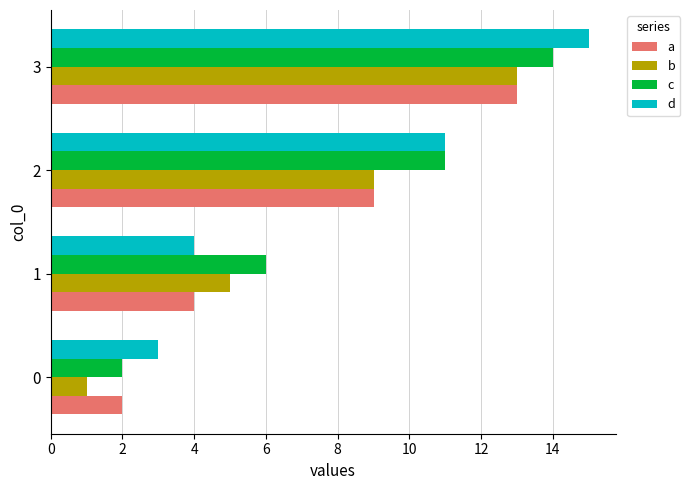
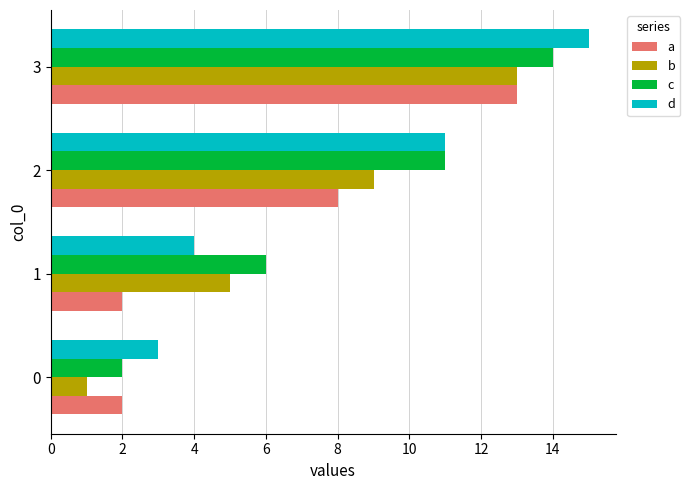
  {
    "a": {
      "3": 13,
-     "2": 9,
-     "1": 4,
+     "2": 8,
+     "1": 2,
      "0": 2
    },
    "b": {
      "3": 13,
      "2": 9,
      "1": 5,
      "0": 1
    },
    "c": {
      "3": 14,
      "2": 11,
      "1": 6,
      "0": 2
    },
    "d": {
      "3": 15,
      "2": 11,
      "1": 4,
      "0": 3
    }
  }
